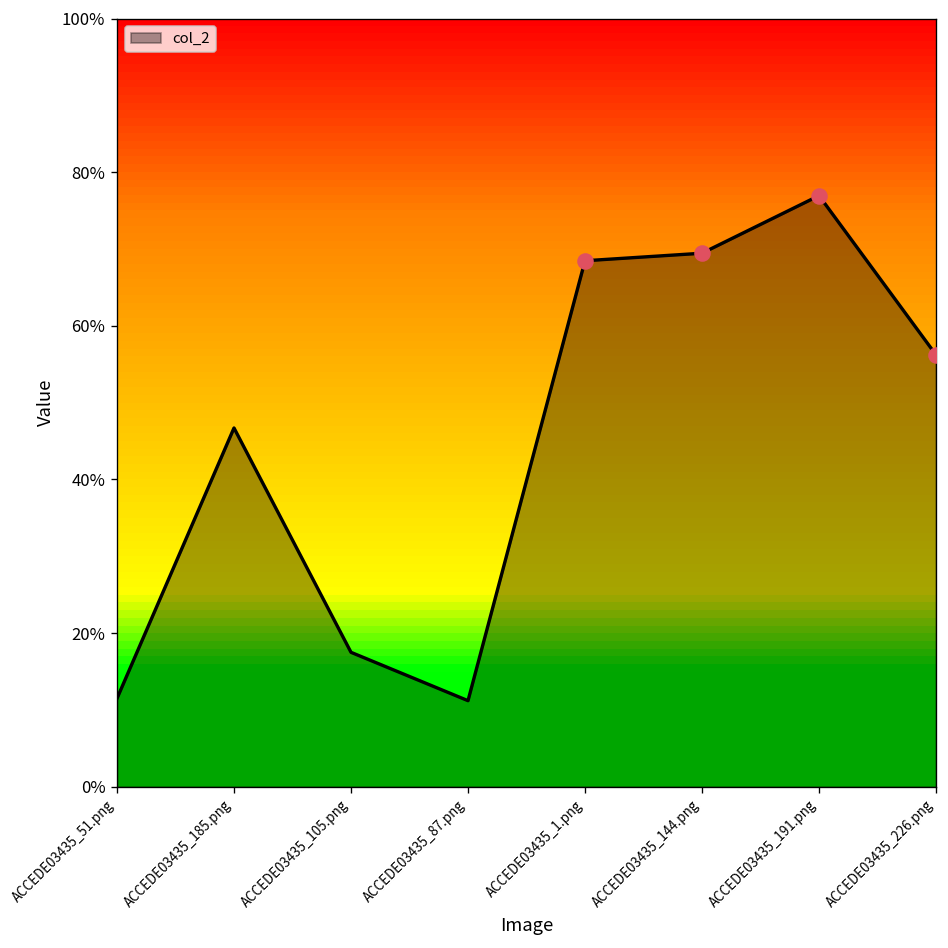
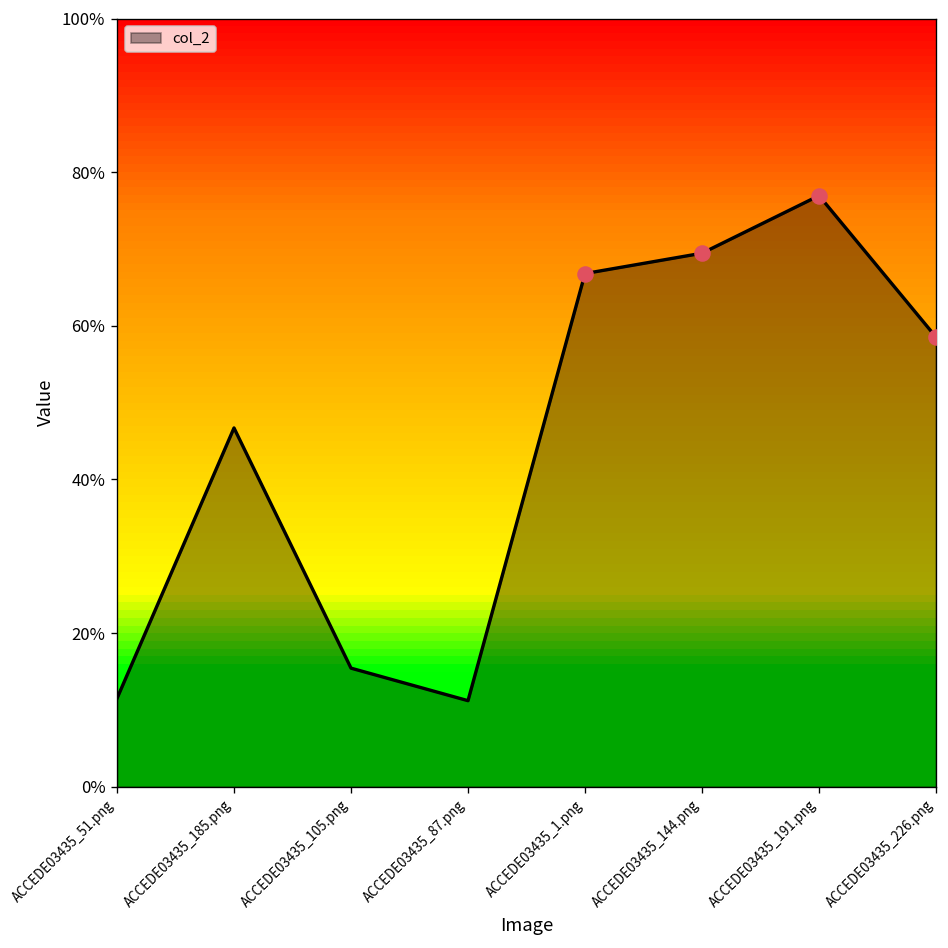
  {
    "col_2": {
      "ACCEDE03435_51.png": "11%",
      "ACCEDE03435_185.png": "47%",
-     "ACCEDE03435_105.png": "18%",
+     "ACCEDE03435_105.png": "15%",
      "ACCEDE03435_87.png": "11%",
-     "ACCEDE03435_1.png": "68%",
-     "ACCEDE03435_226.png": "56%"
+     "ACCEDE03435_1.png": "67%",
+     "ACCEDE03435_226.png": "59%"
    }
  }
